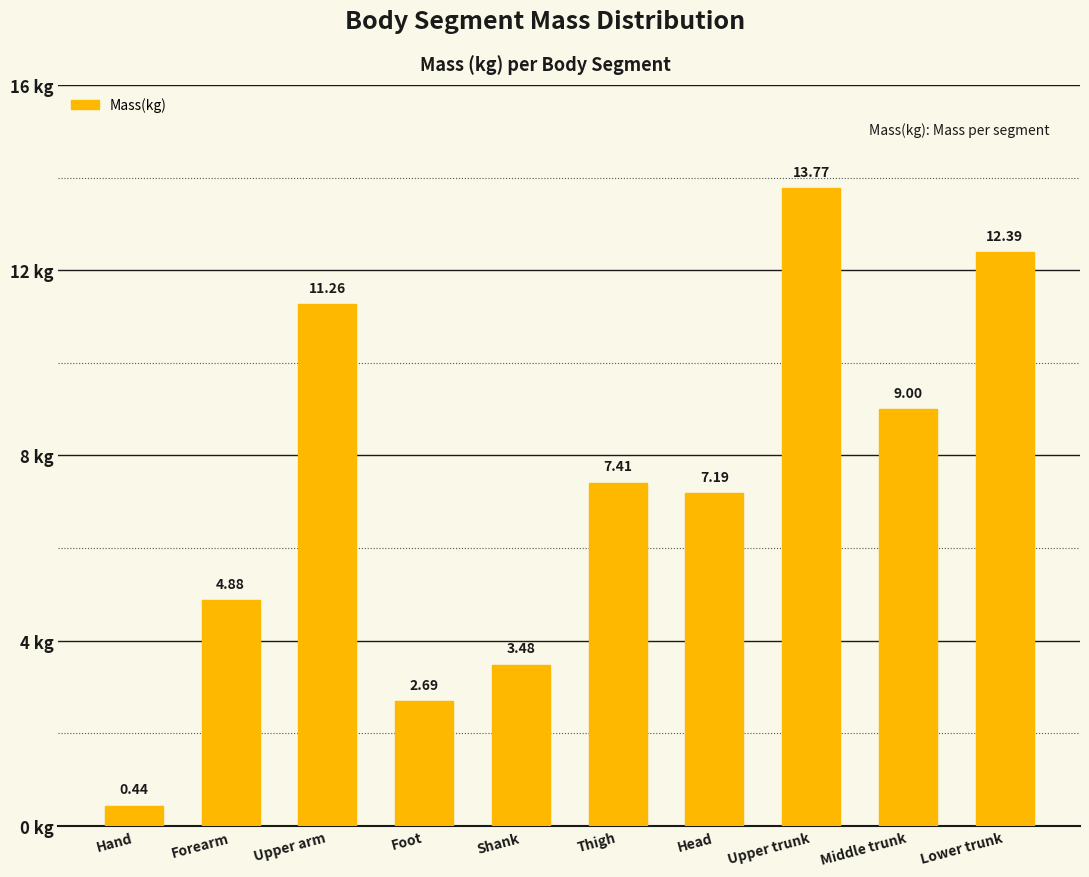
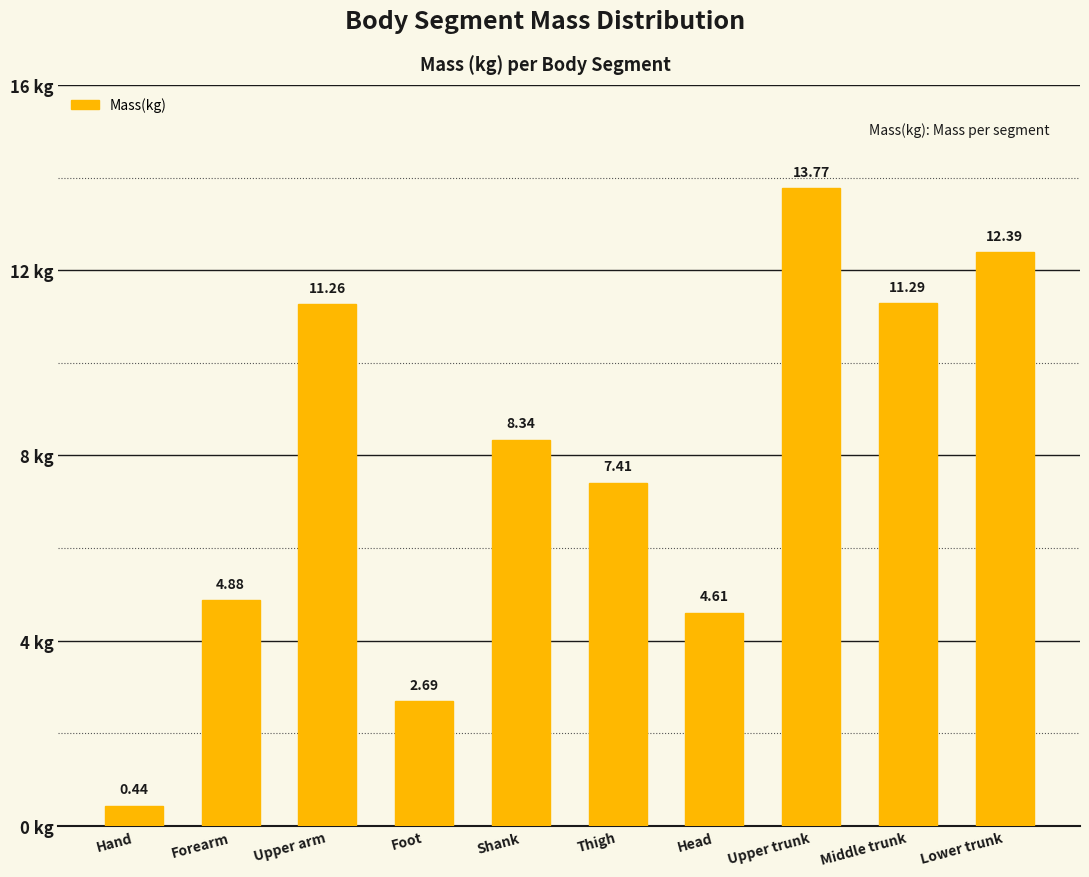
  {
    "Hand": 0.44,
    "Forearm": 4.88,
    "Upper arm": 11.26,
    "Foot": 2.69,
-   "Shank": 3.48,
+   "Shank": 8.34,
    "Thigh": 7.41,
-   "Head": 7.19,
+   "Head": 4.61,
    "Upper trunk": 13.77,
-   "Middle trunk": 9.00,
+   "Middle trunk": 11.29,
    "Lower trunk": 12.39
  }
